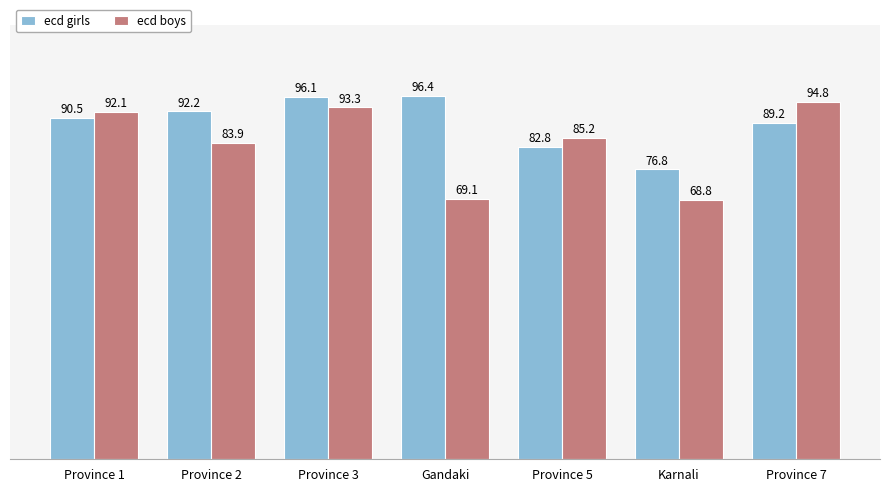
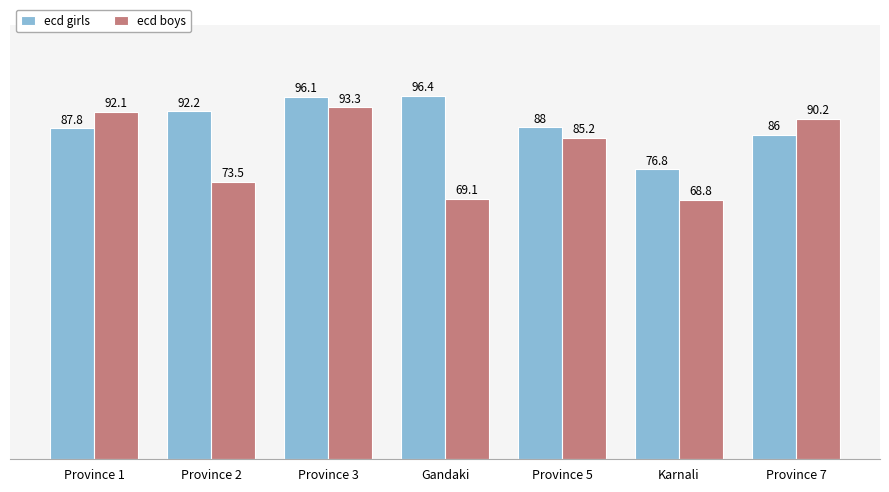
  {
    "ecd girls": {
-     "Province 1": 90.5,
+     "Province 1": 87.8,
      "Province 2": 92.2,
      "Province 3": 96.1,
      "Gandaki": 96.4,
-     "Province 5": 82.8,
+     "Province 5": 88,
      "Karnali": 76.8,
-     "Province 7": 89.2
+     "Province 7": 86
    },
    "ecd boys": {
      "Province 1": 92.1,
-     "Province 2": 83.9,
+     "Province 2": 73.5,
      "Province 3": 93.3,
      "Gandaki": 69.1,
      "Province 5": 85.2,
      "Karnali": 68.8,
-     "Province 7": 94.8
+     "Province 7": 90.2
    }
  }
